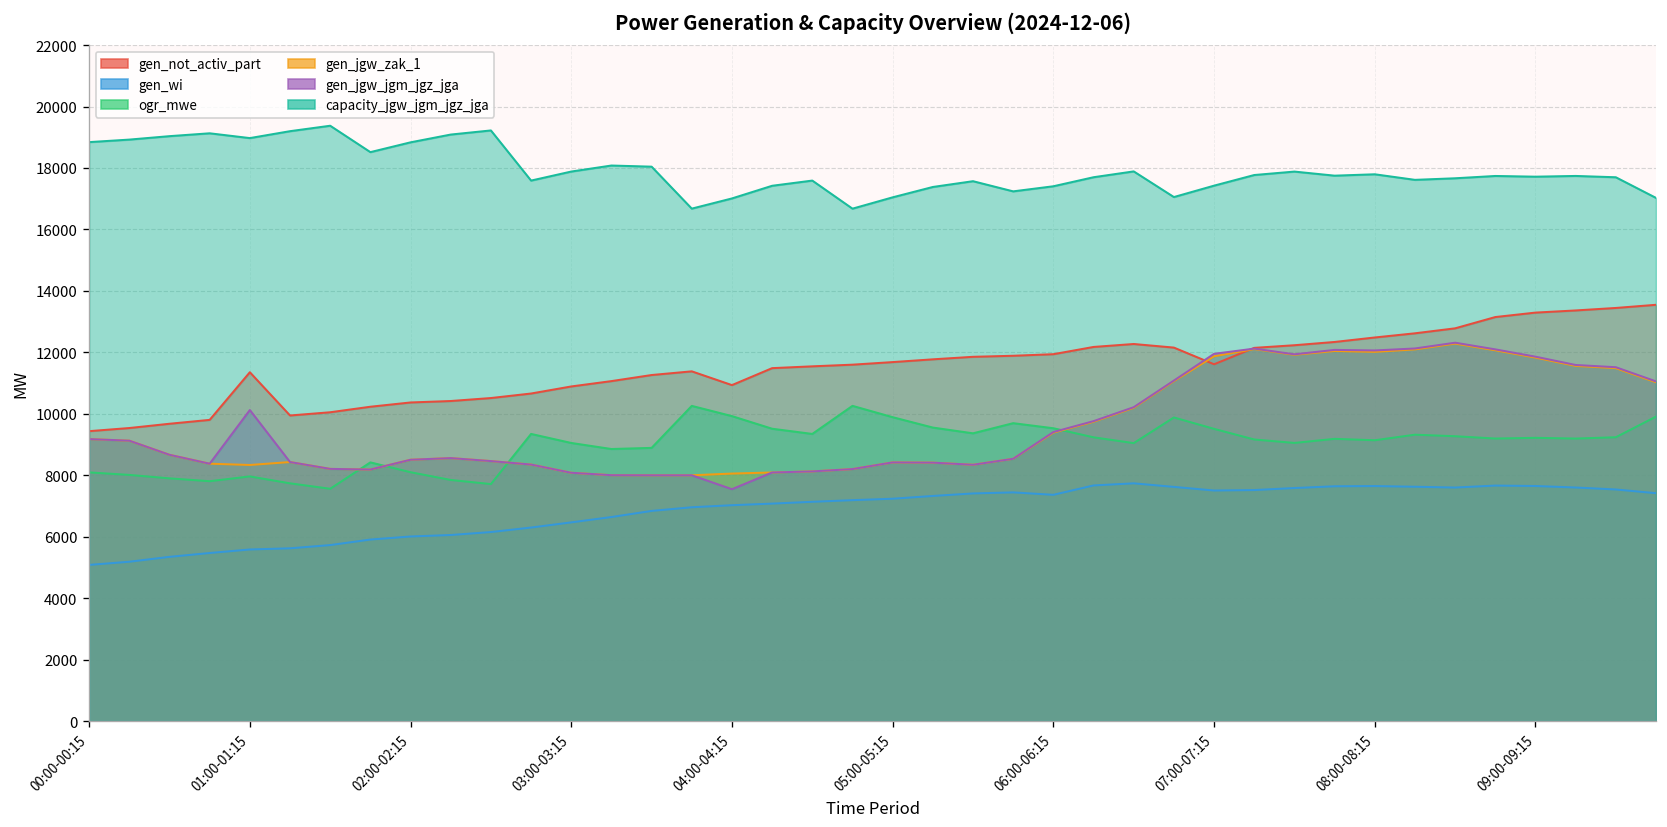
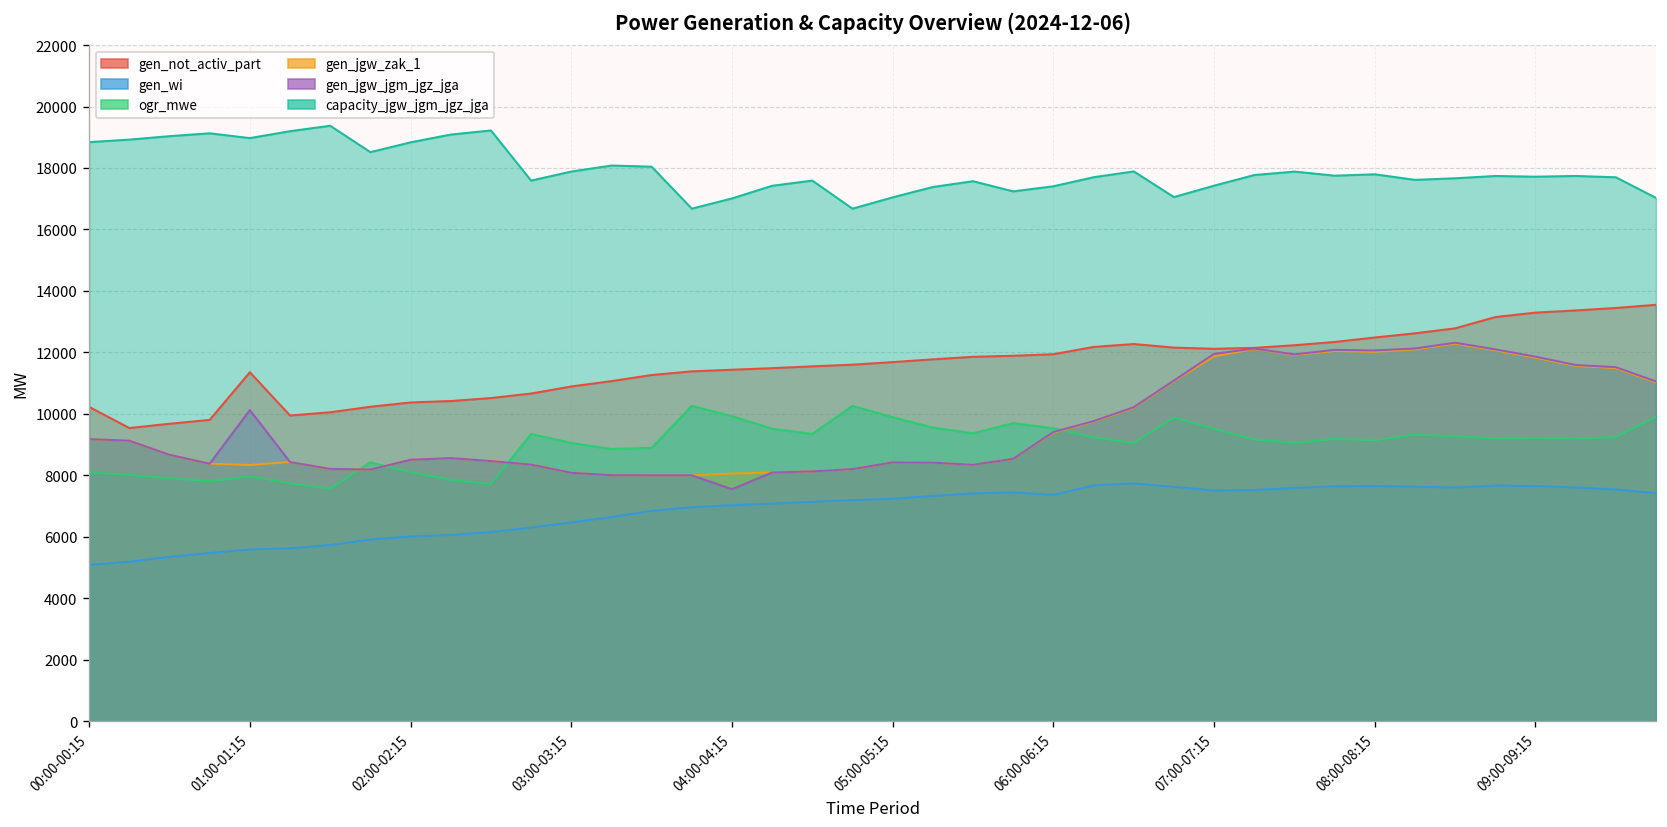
  {
    "gen_not_activ_part": {
-     "00:00-00:15": 9400,
+     "00:00-00:15": 10200,
      "01:00-01:15": 11400,
      "02:00-02:15": 10400,
      "03:00-03:15": 10900,
-     "04:00-04:15": 10900,
+     "04:00-04:15": 11400,
      "05:00-05:15": 11700,
      "06:00-06:15": 11900,
-     "07:00-07:15": 11600,
+     "07:00-07:15": 12100,
      "08:00-08:15": 12500,
      "09:00-09:15": 13300
    },
    "gen_jgw_zak_1": {
      "01:00-01:15": 8300,
      "04:00-04:15": 8100
    },
    "gen_jgw_jgm_jgz_jga": {
      "01:00-01:15": 10100,
      "04:00-04:15": 7500
    }
  }
